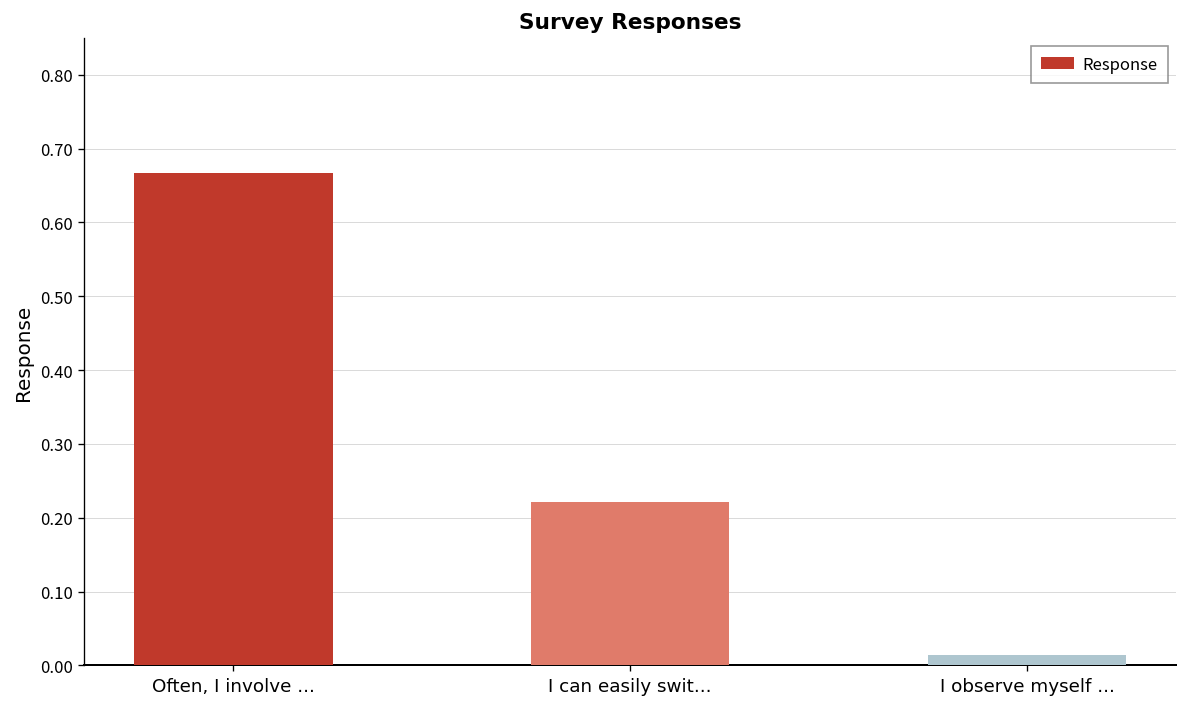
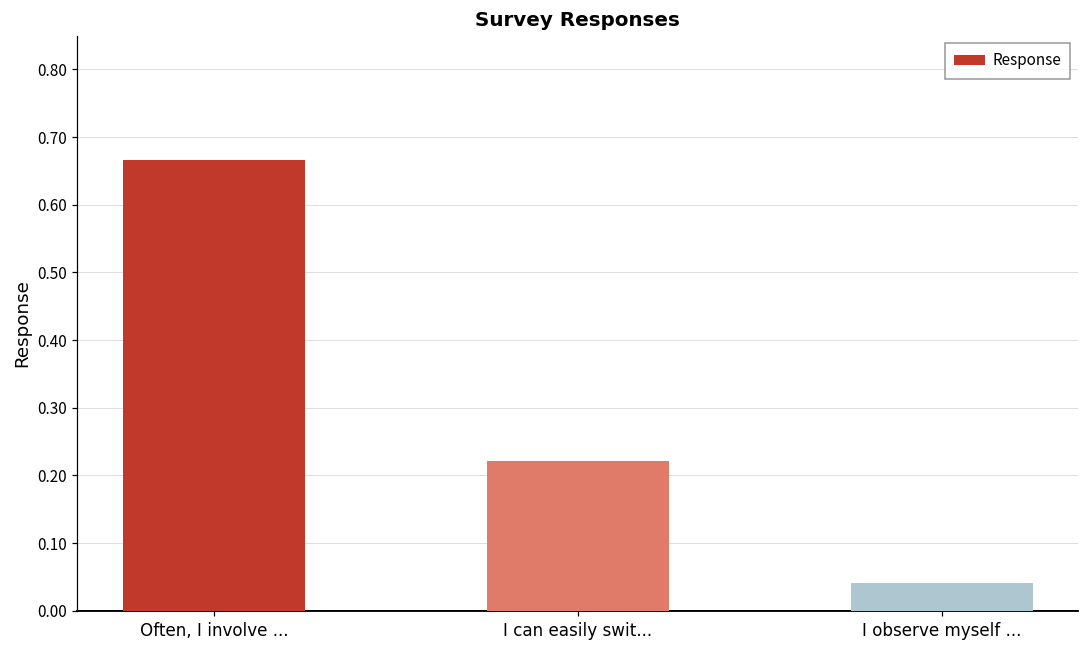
  {
    "Often, I involve ...": 0.67,
    "I can easily swit...": 0.22,
-   "I observe myself ...": 0.01
+   "I observe myself ...": 0.04
  }
